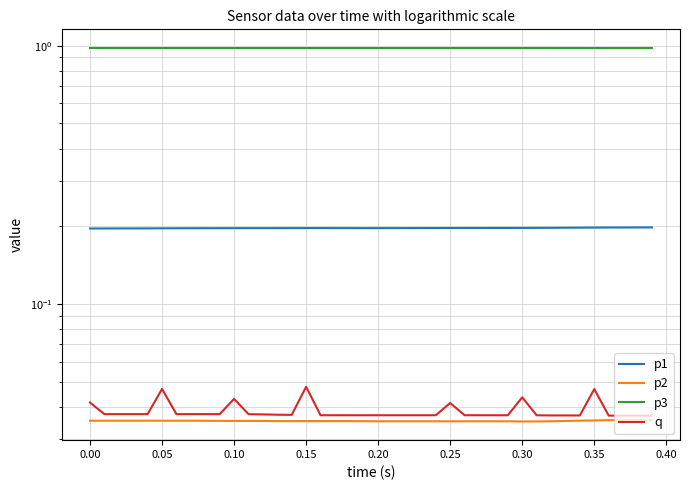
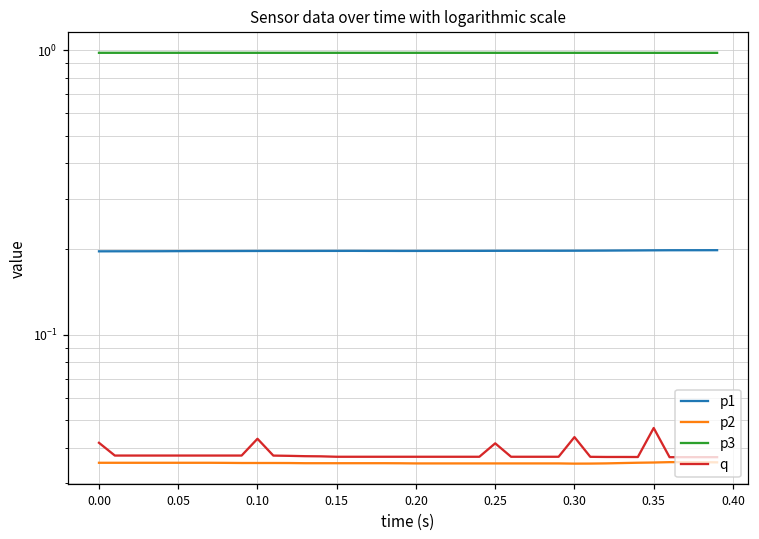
  {
    "p1": {
      "0.00": 0.20,
      "0.05": 0.20,
      "0.10": 0.20,
      "0.15": 0.20,
      "0.20": 0.20,
      "0.25": 0.20,
      "0.30": 0.20,
      "0.35": 0.20
    },
    "p2": {
      "0.00": 0.035,
      "0.05": 0.035,
      "0.10": 0.035,
      "0.15": 0.035,
      "0.20": 0.035,
      "0.25": 0.035,
      "0.30": 0.035,
      "0.35": 0.036
    },
    "p3": {
      "0.00": 0.98,
      "0.05": 0.98,
      "0.10": 0.98,
      "0.15": 0.98,
      "0.20": 0.98,
      "0.25": 0.98,
      "0.30": 0.98,
      "0.35": 0.98
    },
    "q": {
      "0.00": 0.042,
-     "0.05": 0.047,
+     "0.05": 0.038,
      "0.10": 0.043,
-     "0.15": 0.048,
+     "0.15": 0.037,
      "0.20": 0.037,
      "0.25": 0.042,
      "0.30": 0.044,
      "0.35": 0.047
    }
  }
